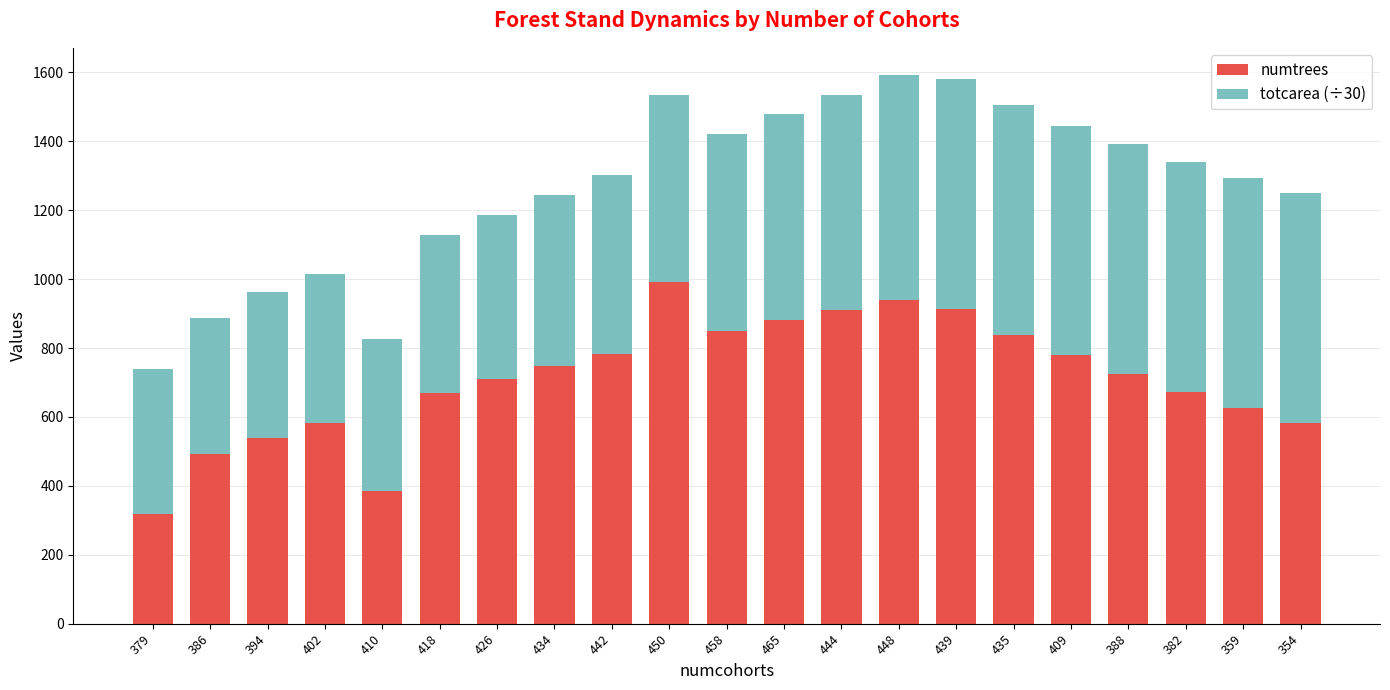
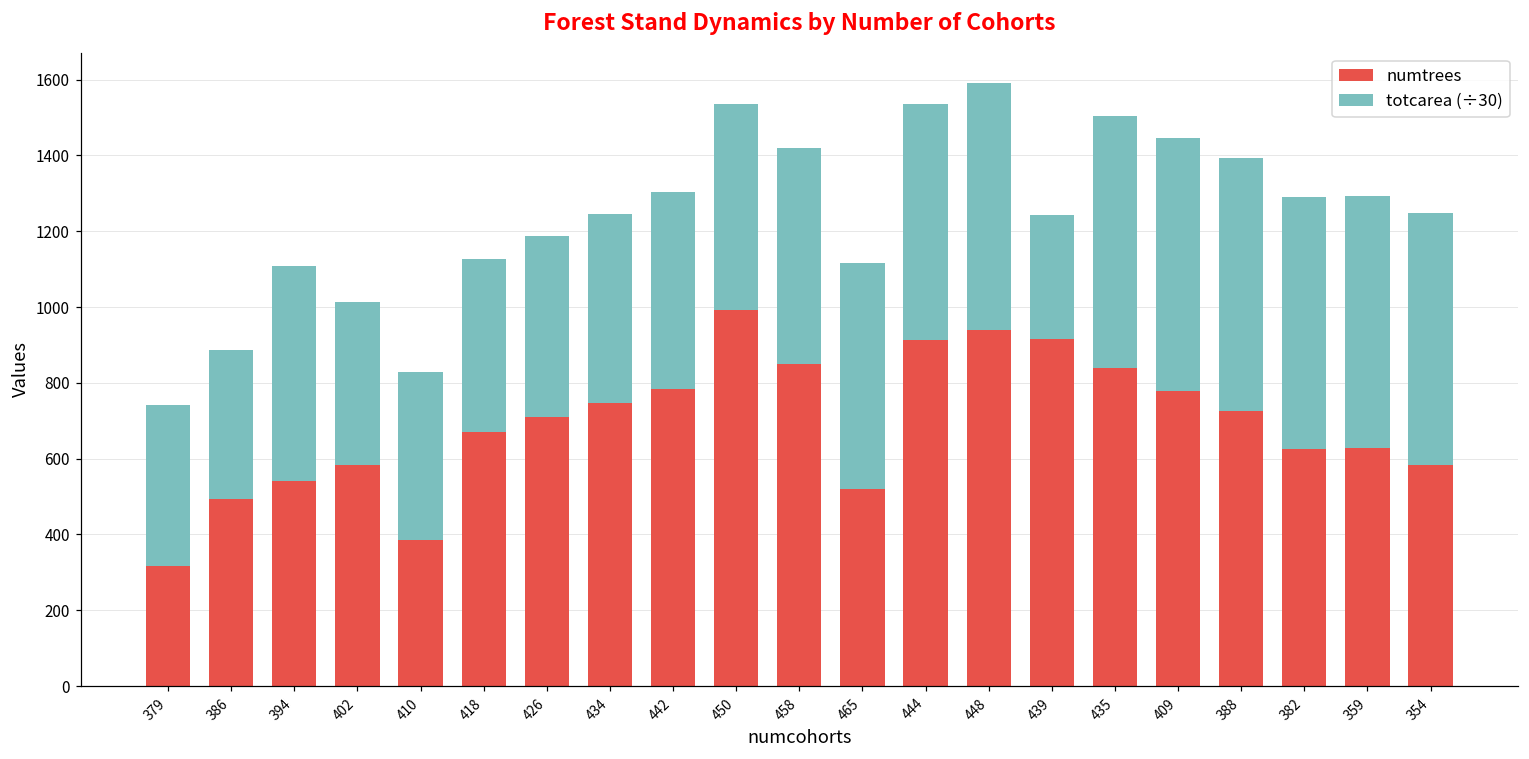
  {
    "numtrees": {
      "379": 320,
      "386": 490,
      "394": 540,
      "402": 580,
      "410": 380,
      "418": 670,
      "426": 710,
      "434": 750,
      "442": 780,
      "450": 990,
      "458": 850,
-     "465": 880,
+     "465": 520,
      "444": 910,
      "448": 940,
      "439": 910,
      "435": 840,
      "409": 780,
      "388": 730,
-     "382": 670,
+     "382": 620,
      "359": 630,
      "354": 580
    },
    "totcarea (÷30)": {
      "379": 420,
      "386": 390,
-     "394": 420,
+     "394": 570,
      "402": 430,
      "410": 440,
      "418": 460,
      "426": 480,
      "434": 500,
      "442": 520,
      "450": 540,
      "458": 570,
      "465": 600,
      "444": 620,
      "448": 650,
-     "439": 670,
+     "439": 330,
      "435": 670,
      "409": 670,
      "388": 670,
      "382": 670,
      "359": 670,
      "354": 670
    }
  }
